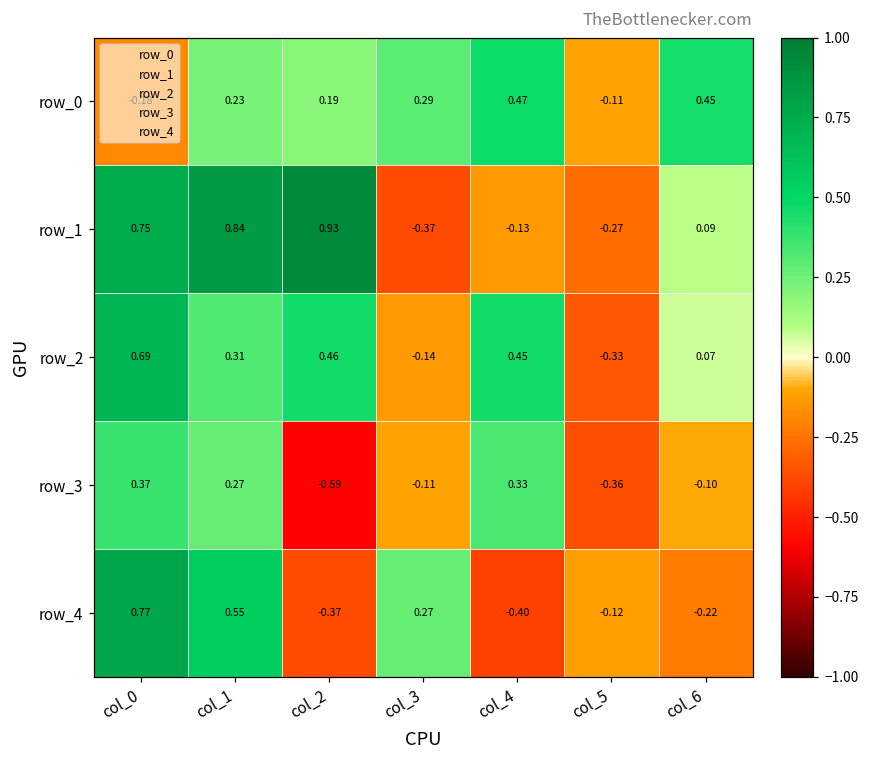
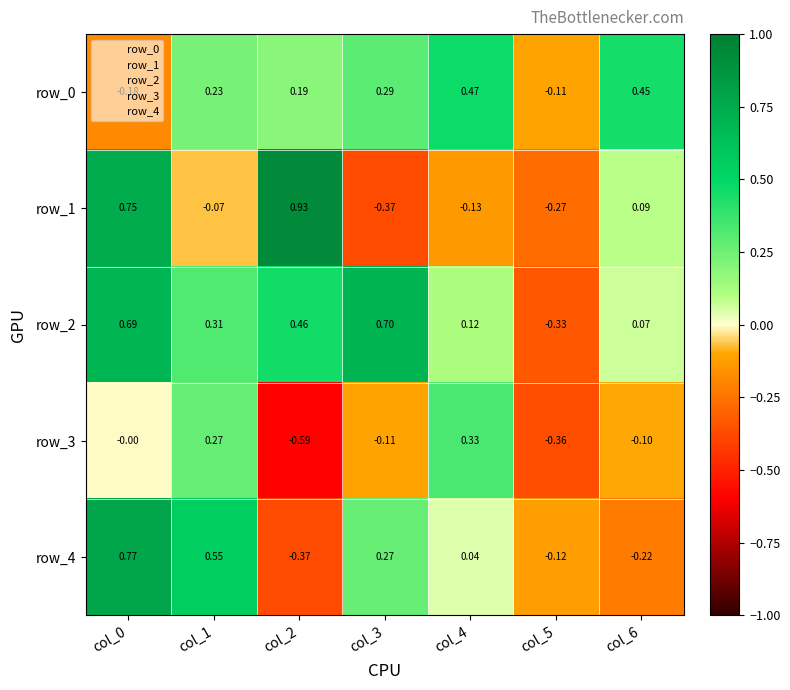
  {
    "row_0": {
      "col_1": 0.23,
      "col_2": 0.19,
      "col_3": 0.29,
      "col_4": 0.47,
      "col_5": -0.11,
      "col_6": 0.45
    },
    "row_1": {
      "col_0": 0.75,
-     "col_1": 0.84,
+     "col_1": -0.07,
      "col_2": 0.93,
      "col_3": -0.37,
      "col_4": -0.13,
      "col_5": -0.27,
      "col_6": 0.09
    },
    "row_2": {
      "col_0": 0.69,
      "col_1": 0.31,
      "col_2": 0.46,
-     "col_3": -0.14,
-     "col_4": 0.45,
+     "col_3": 0.70,
+     "col_4": 0.12,
      "col_5": -0.33,
      "col_6": 0.07
    },
    "row_3": {
-     "col_0": 0.37,
+     "col_0": -0.00,
      "col_1": 0.27,
      "col_2": -0.59,
      "col_3": -0.11,
      "col_4": 0.33,
      "col_5": -0.36,
      "col_6": -0.10
    },
    "row_4": {
      "col_0": 0.77,
      "col_1": 0.55,
      "col_2": -0.37,
      "col_3": 0.27,
-     "col_4": -0.40,
+     "col_4": 0.04,
      "col_5": -0.12,
      "col_6": -0.22
    }
  }
